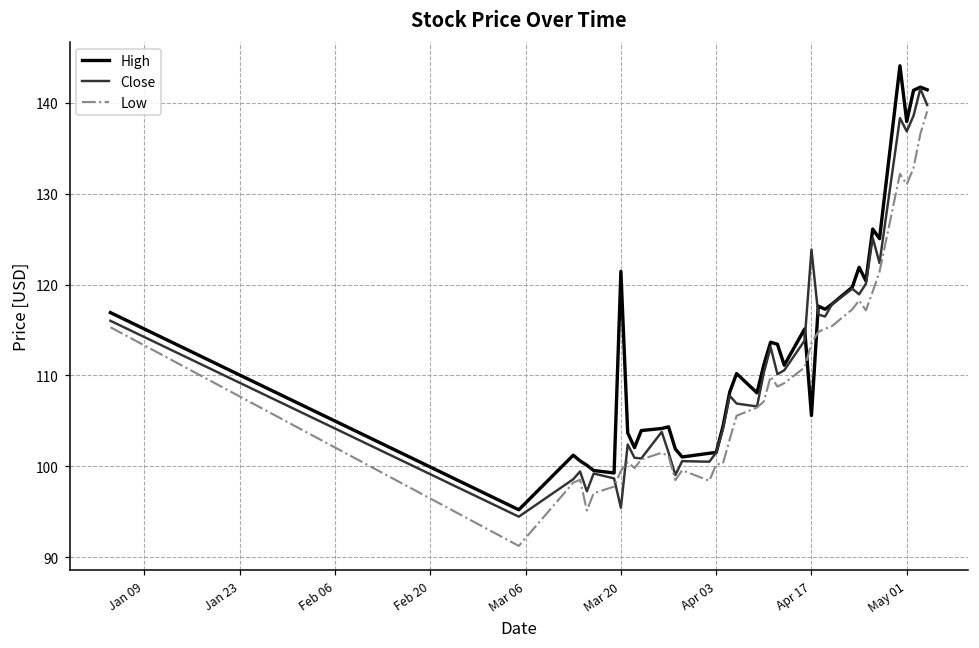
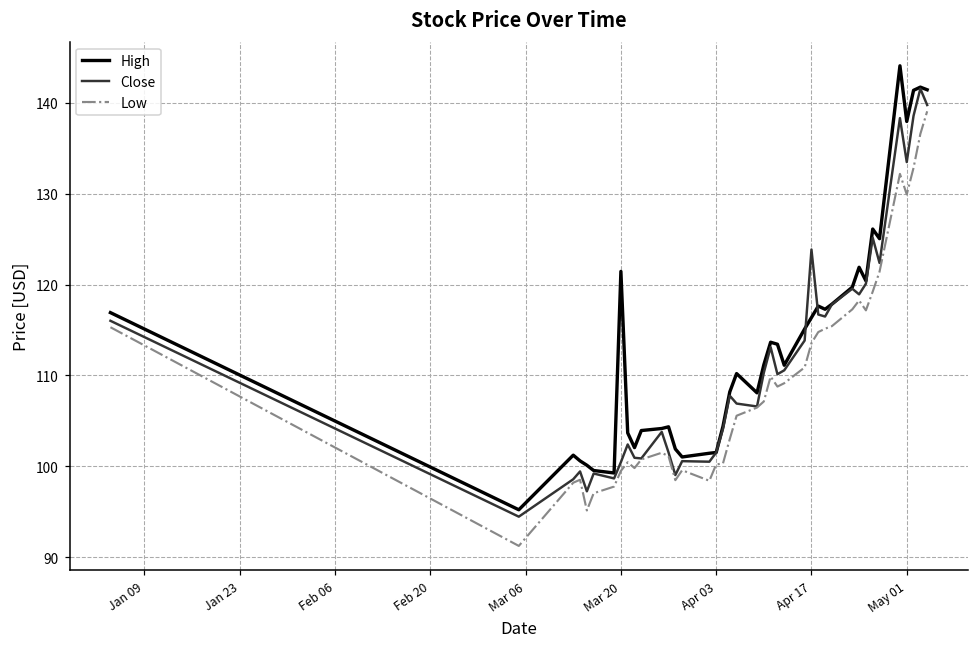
  {
    "High": {
      "Mar 20": 121,
-     "Apr 17": 106,
+     "Apr 17": 116,
      "May 01": 138
    },
    "Close": {
-     "Mar 20": 95,
+     "Mar 20": 100,
      "Apr 17": 124,
-     "May 01": 137
+     "May 01": 133
    },
    "Low": {
      "Mar 20": 99,
      "Apr 03": 100,
      "Apr 17": 114,
-     "May 01": 131
+     "May 01": 130
    }
  }
